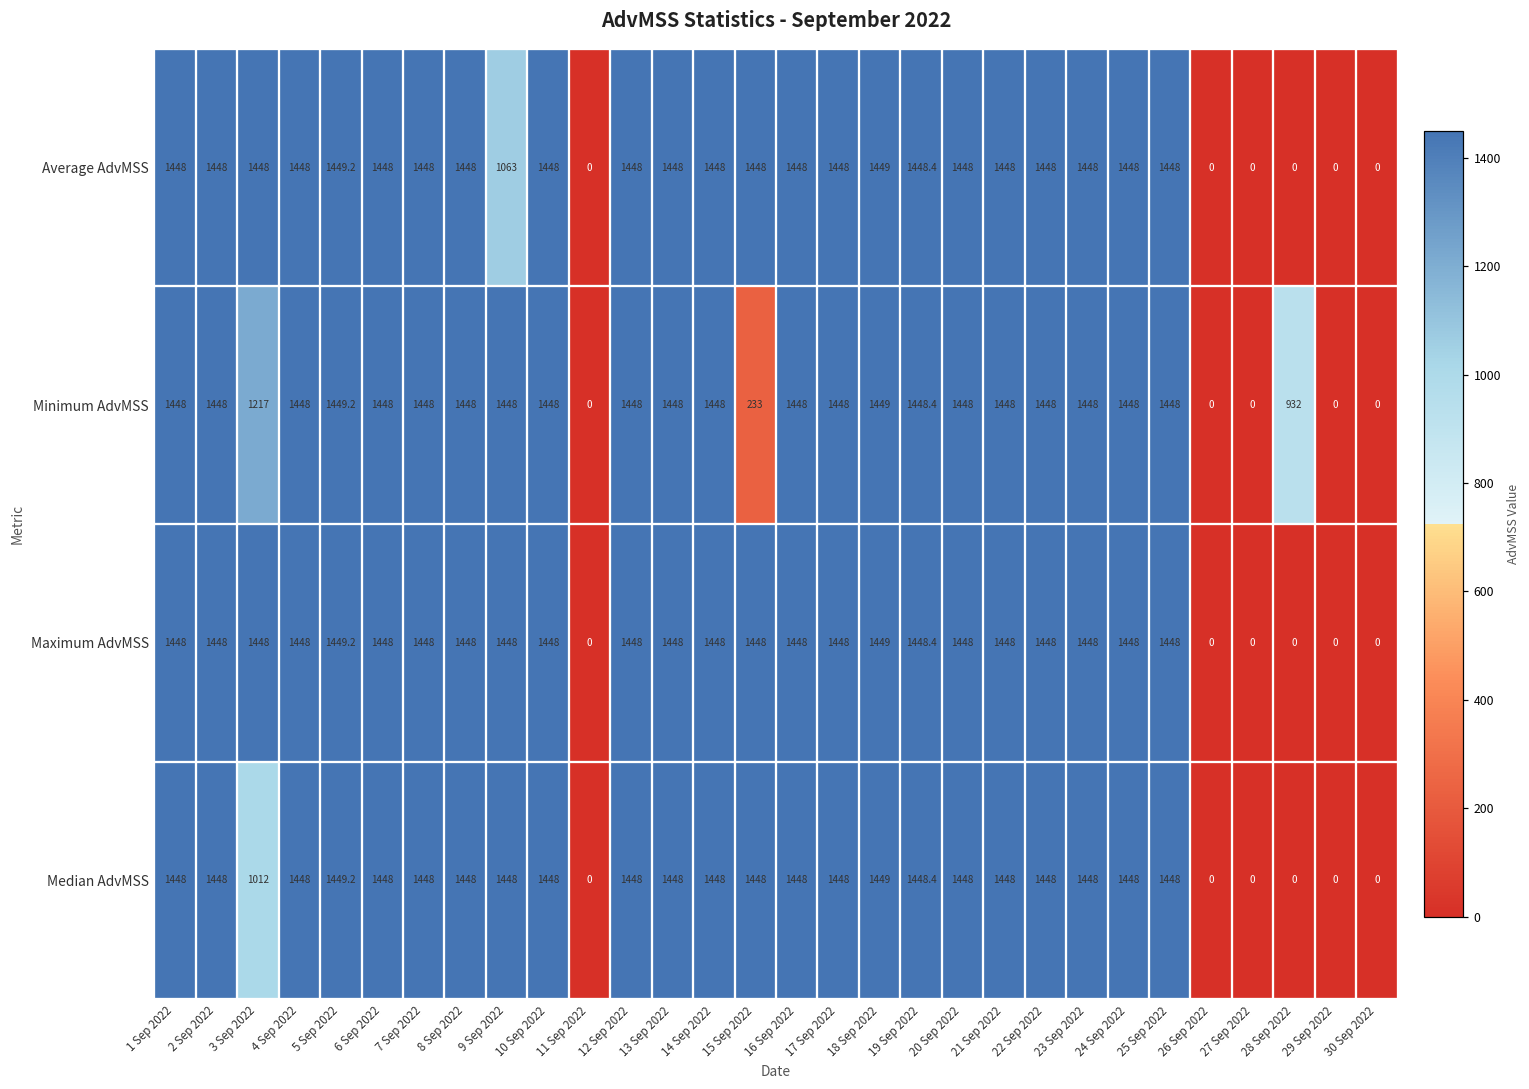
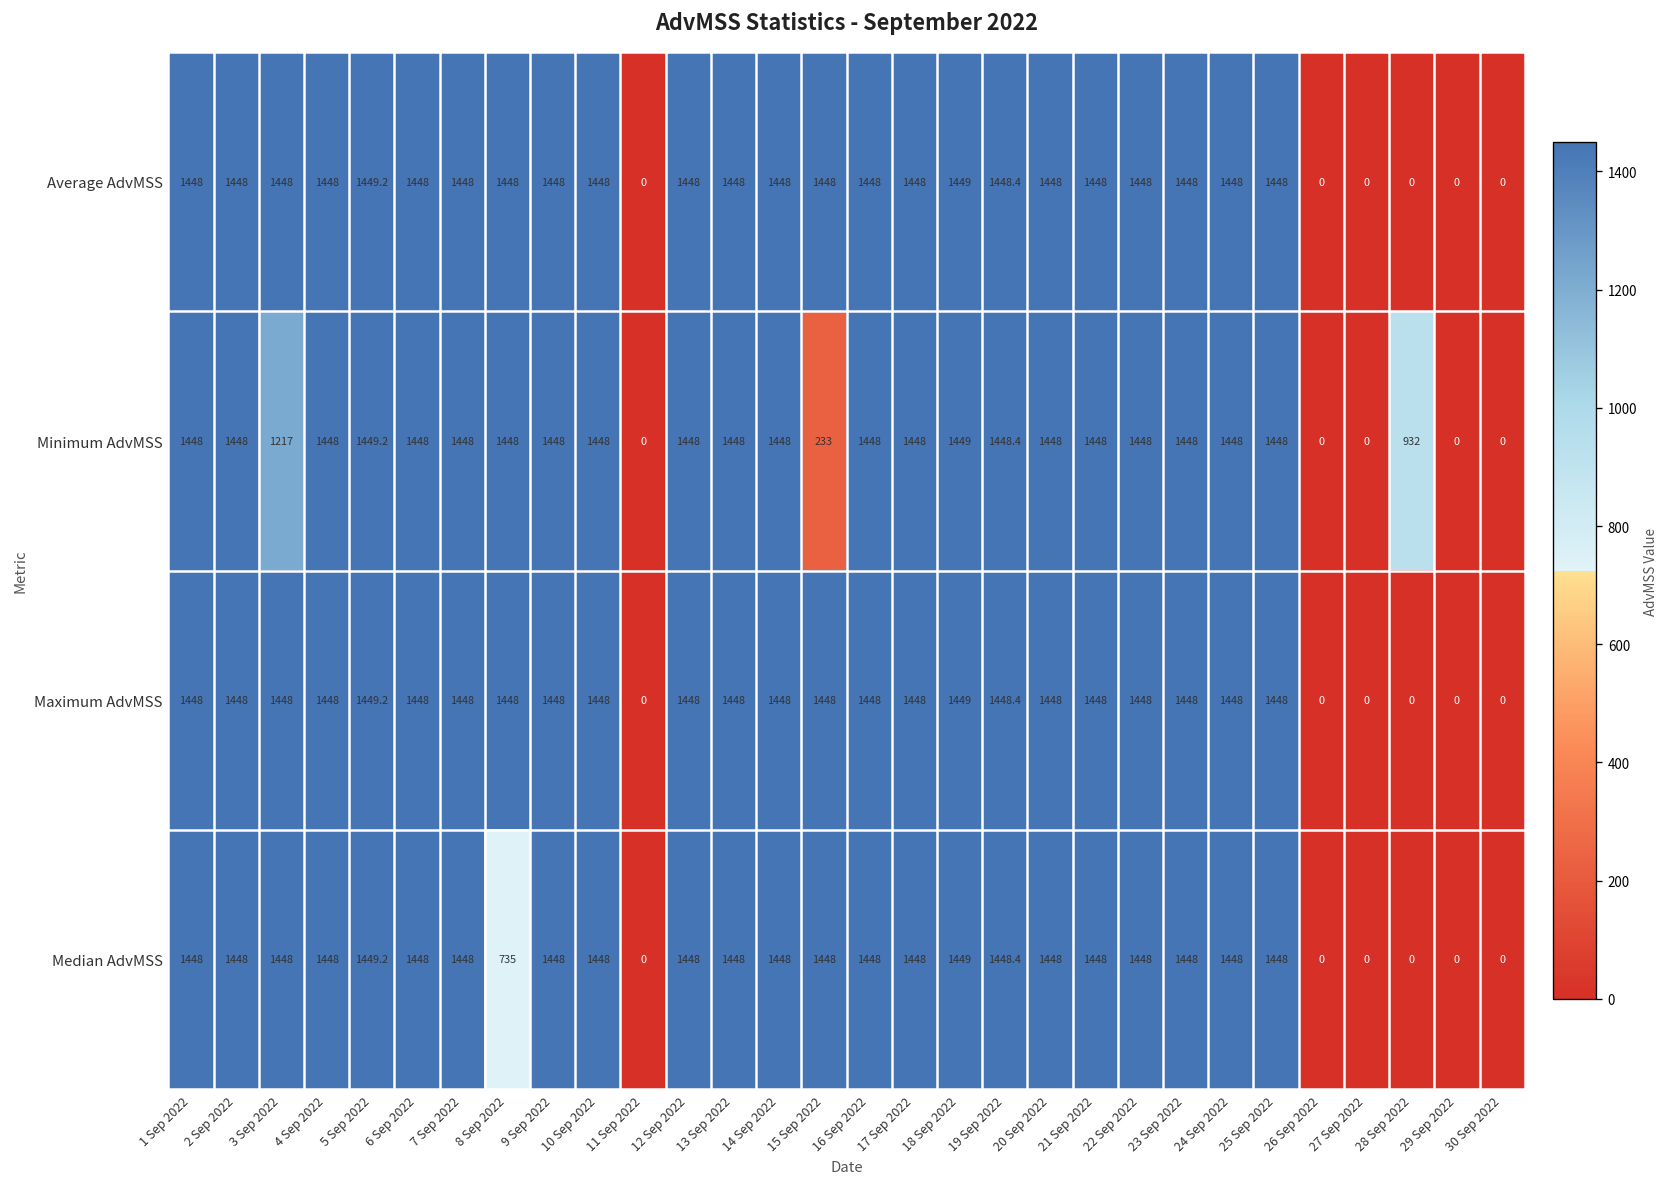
  {
    "Average AdvMSS": {
      "1 Sep 2022": 1448,
      "2 Sep 2022": 1448,
      "3 Sep 2022": 1448,
      "4 Sep 2022": 1448,
      "5 Sep 2022": 1449.2,
      "6 Sep 2022": 1448,
      "7 Sep 2022": 1448,
      "8 Sep 2022": 1448,
-     "9 Sep 2022": 1063,
+     "9 Sep 2022": 1448,
      "10 Sep 2022": 1448,
      "11 Sep 2022": 0,
      "12 Sep 2022": 1448,
      "13 Sep 2022": 1448,
      "14 Sep 2022": 1448,
      "15 Sep 2022": 1448,
      "16 Sep 2022": 1448,
      "17 Sep 2022": 1448,
      "18 Sep 2022": 1449,
      "19 Sep 2022": 1448.4,
      "20 Sep 2022": 1448,
      "21 Sep 2022": 1448,
      "22 Sep 2022": 1448,
      "23 Sep 2022": 1448,
      "24 Sep 2022": 1448,
      "25 Sep 2022": 1448,
      "26 Sep 2022": 0,
      "27 Sep 2022": 0,
      "28 Sep 2022": 0,
      "29 Sep 2022": 0,
      "30 Sep 2022": 0
    },
    "Minimum AdvMSS": {
      "1 Sep 2022": 1448,
      "2 Sep 2022": 1448,
      "3 Sep 2022": 1217,
      "4 Sep 2022": 1448,
      "5 Sep 2022": 1449.2,
      "6 Sep 2022": 1448,
      "7 Sep 2022": 1448,
      "8 Sep 2022": 1448,
      "9 Sep 2022": 1448,
      "10 Sep 2022": 1448,
      "11 Sep 2022": 0,
      "12 Sep 2022": 1448,
      "13 Sep 2022": 1448,
      "14 Sep 2022": 1448,
      "15 Sep 2022": 233,
      "16 Sep 2022": 1448,
      "17 Sep 2022": 1448,
      "18 Sep 2022": 1449,
      "19 Sep 2022": 1448.4,
      "20 Sep 2022": 1448,
      "21 Sep 2022": 1448,
      "22 Sep 2022": 1448,
      "23 Sep 2022": 1448,
      "24 Sep 2022": 1448,
      "25 Sep 2022": 1448,
      "26 Sep 2022": 0,
      "27 Sep 2022": 0,
      "28 Sep 2022": 932,
      "29 Sep 2022": 0,
      "30 Sep 2022": 0
    },
    "Maximum AdvMSS": {
      "1 Sep 2022": 1448,
      "2 Sep 2022": 1448,
      "3 Sep 2022": 1448,
      "4 Sep 2022": 1448,
      "5 Sep 2022": 1449.2,
      "6 Sep 2022": 1448,
      "7 Sep 2022": 1448,
      "8 Sep 2022": 1448,
      "9 Sep 2022": 1448,
      "10 Sep 2022": 1448,
      "11 Sep 2022": 0,
      "12 Sep 2022": 1448,
      "13 Sep 2022": 1448,
      "14 Sep 2022": 1448,
      "15 Sep 2022": 1448,
      "16 Sep 2022": 1448,
      "17 Sep 2022": 1448,
      "18 Sep 2022": 1449,
      "19 Sep 2022": 1448.4,
      "20 Sep 2022": 1448,
      "21 Sep 2022": 1448,
      "22 Sep 2022": 1448,
      "23 Sep 2022": 1448,
      "24 Sep 2022": 1448,
      "25 Sep 2022": 1448,
      "26 Sep 2022": 0,
      "27 Sep 2022": 0,
      "28 Sep 2022": 0,
      "29 Sep 2022": 0,
      "30 Sep 2022": 0
    },
    "Median AdvMSS": {
      "1 Sep 2022": 1448,
      "2 Sep 2022": 1448,
-     "3 Sep 2022": 1012,
+     "3 Sep 2022": 1448,
      "4 Sep 2022": 1448,
      "5 Sep 2022": 1449.2,
      "6 Sep 2022": 1448,
      "7 Sep 2022": 1448,
-     "8 Sep 2022": 1448,
+     "8 Sep 2022": 735,
      "9 Sep 2022": 1448,
      "10 Sep 2022": 1448,
      "11 Sep 2022": 0,
      "12 Sep 2022": 1448,
      "13 Sep 2022": 1448,
      "14 Sep 2022": 1448,
      "15 Sep 2022": 1448,
      "16 Sep 2022": 1448,
      "17 Sep 2022": 1448,
      "18 Sep 2022": 1449,
      "19 Sep 2022": 1448.4,
      "20 Sep 2022": 1448,
      "21 Sep 2022": 1448,
      "22 Sep 2022": 1448,
      "23 Sep 2022": 1448,
      "24 Sep 2022": 1448,
      "25 Sep 2022": 1448,
      "26 Sep 2022": 0,
      "27 Sep 2022": 0,
      "28 Sep 2022": 0,
      "29 Sep 2022": 0,
      "30 Sep 2022": 0
    }
  }
